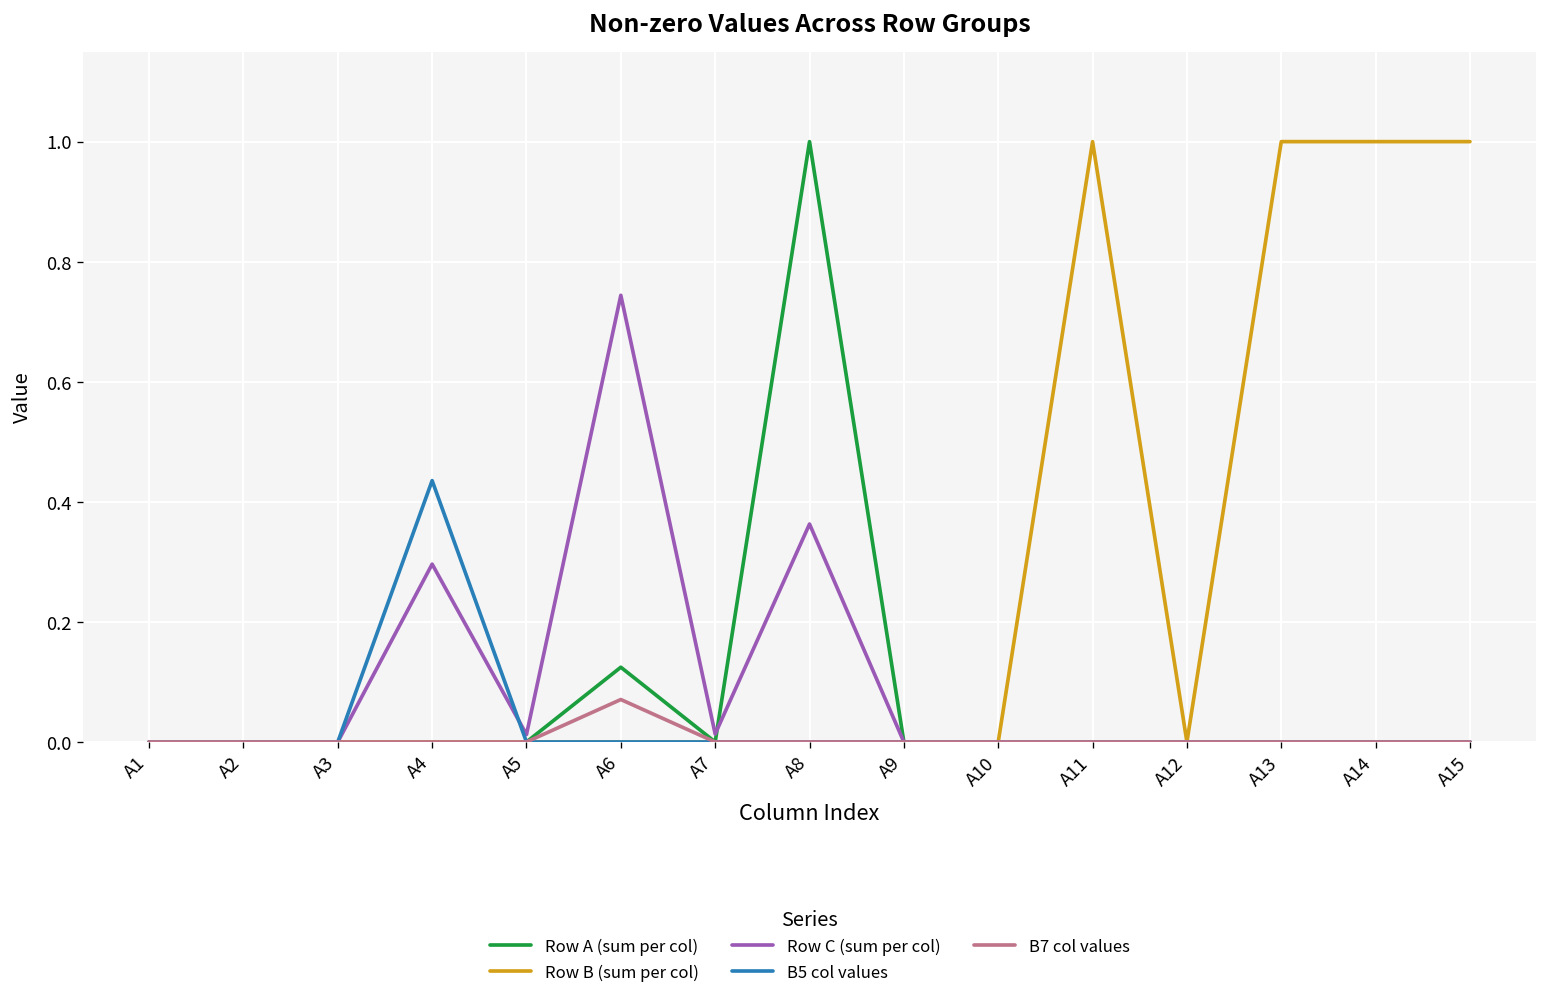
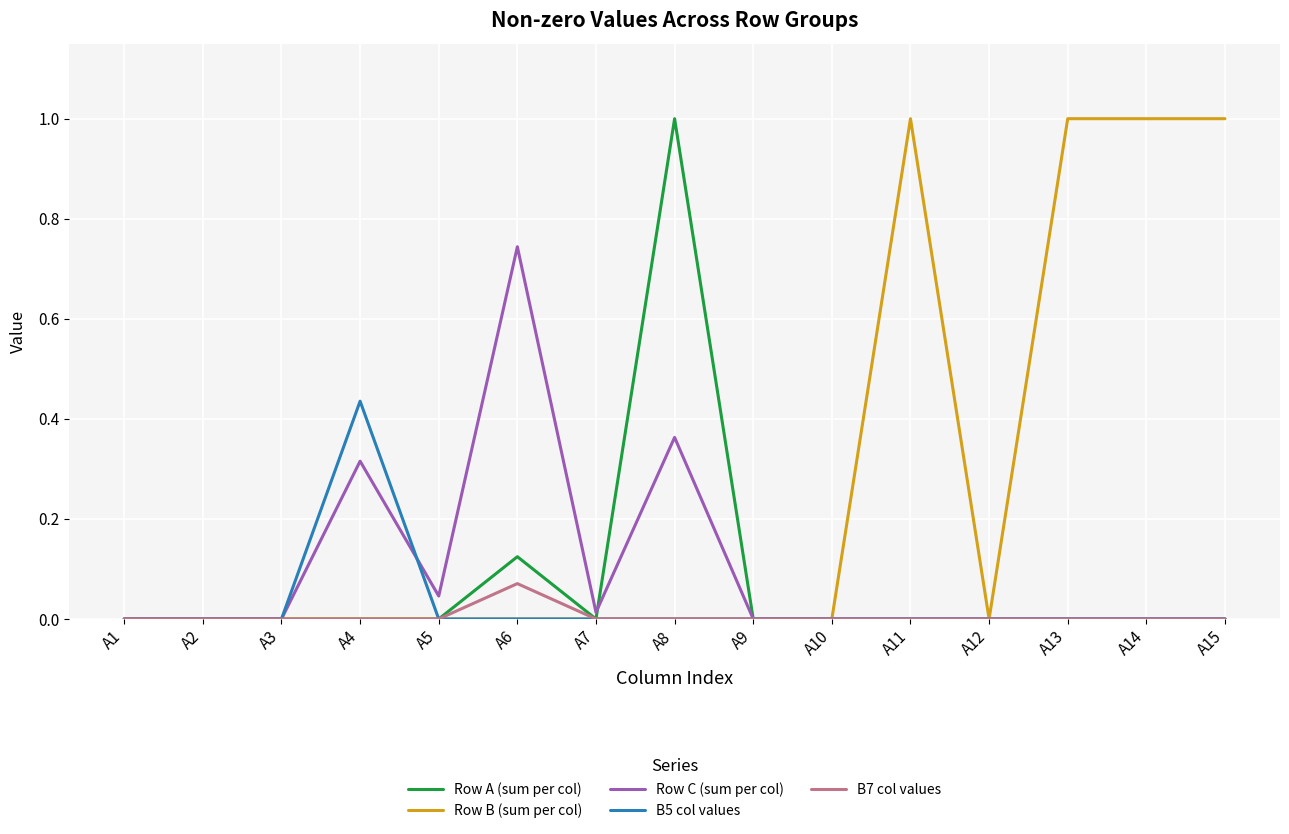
  {
    "Row A (sum per col)": {
      "A6": 0.12,
      "A8": 1.00
    },
    "Row B (sum per col)": {
      "A11": 1.00,
      "A13": 1.00,
      "A14": 1.00,
      "A15": 1.00
    },
    "Row C (sum per col)": {
-     "A4": 0.30,
-     "A5": 0.01,
+     "A4": 0.32,
+     "A5": 0.05,
      "A6": 0.74,
      "A7": 0.01,
      "A8": 0.36
    },
    "B5 col values": {
      "A4": 0.44
    },
    "B7 col values": {
      "A6": 0.07
    }
  }
